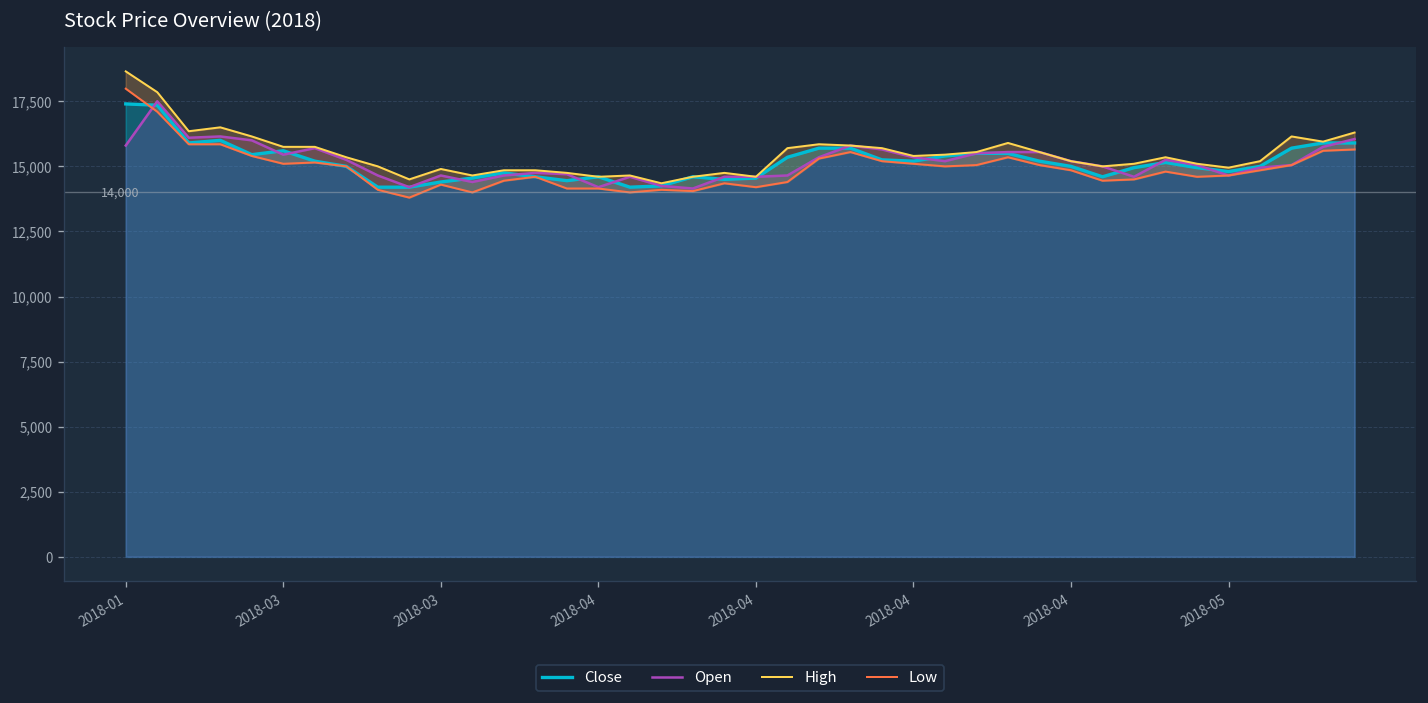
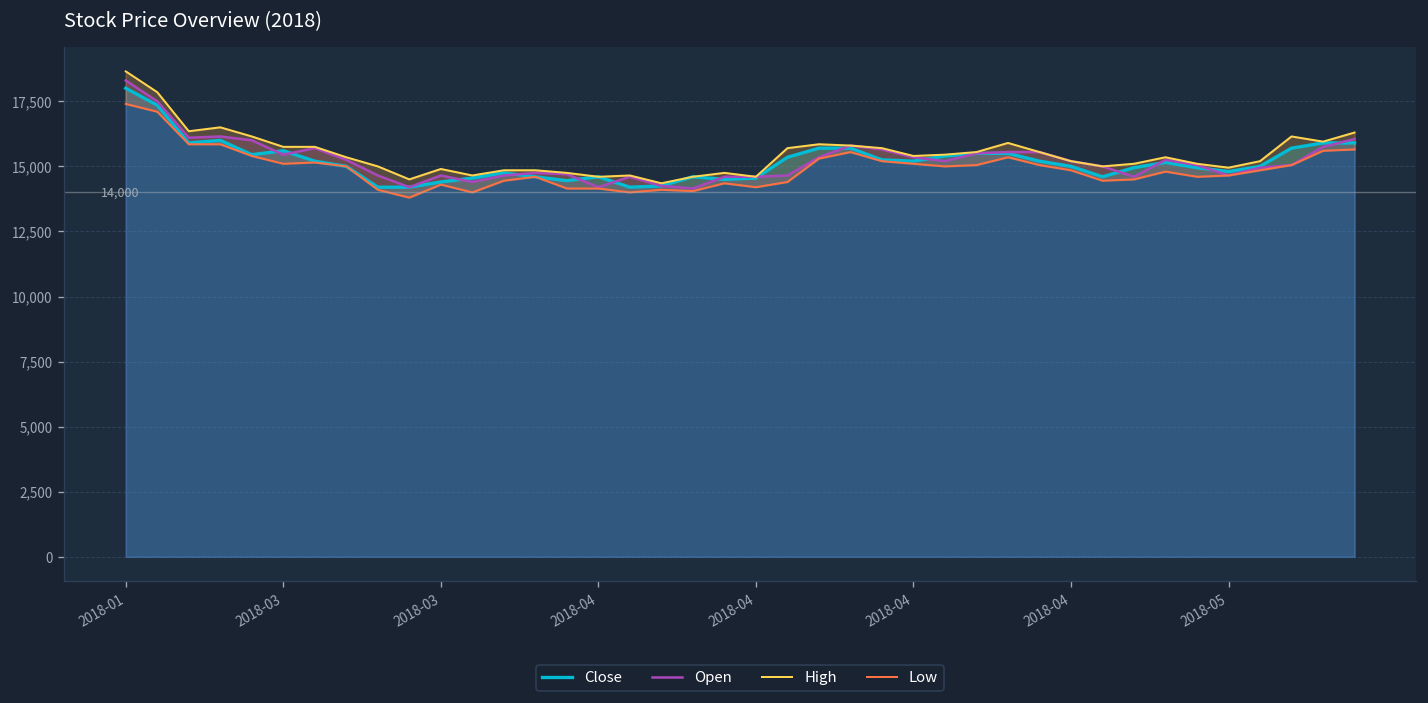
  {
    "Close": {
-     "2018-01": "17,400",
+     "2018-01": "18,000",
      "2018-05": "14,800"
    },
    "Open": {
-     "2018-01": "15,800"
+     "2018-01": "18,300"
    },
    "High": {
      "2018-01": "18,700",
      "2018-05": "15,000"
    },
    "Low": {
-     "2018-01": "18,000"
+     "2018-01": "17,400"
    }
  }
